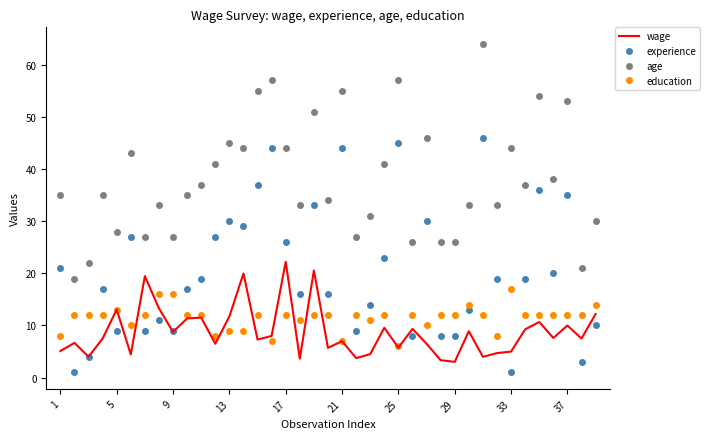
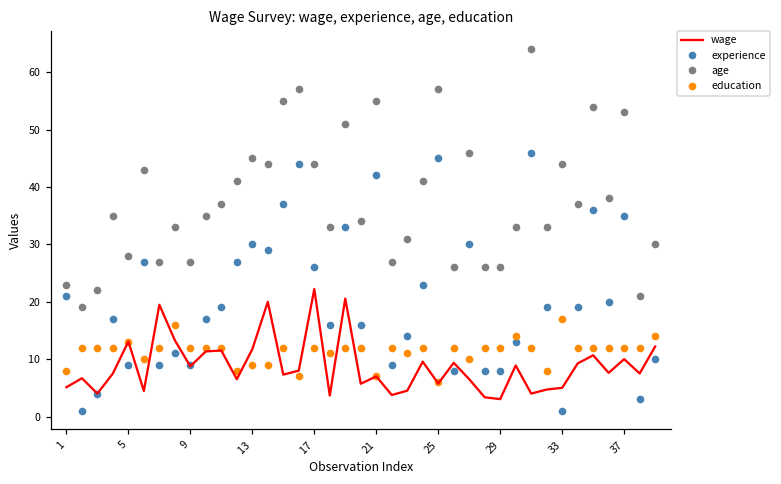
  {
    "wage": {
      "1": 5,
      "13": 12,
      "17": 22,
      "29": 3,
      "33": 5,
      "37": 10
    },
    "experience": {
      "1": 21,
      "5": 9,
      "13": 30,
      "17": 26,
-     "21": 44,
+     "21": 42,
      "25": 45,
      "29": 8,
      "33": 1,
      "37": 35
    },
    "age": {
-     "1": 35,
+     "1": 23,
      "5": 28,
      "9": 27,
      "13": 45,
      "17": 44,
      "21": 55,
      "25": 57,
      "29": 26,
      "33": 44,
      "37": 53
    },
    "education": {
      "1": 8,
-     "9": 16,
+     "9": 12,
      "13": 9,
      "17": 12,
      "29": 12,
      "33": 17,
      "37": 12
    }
  }
